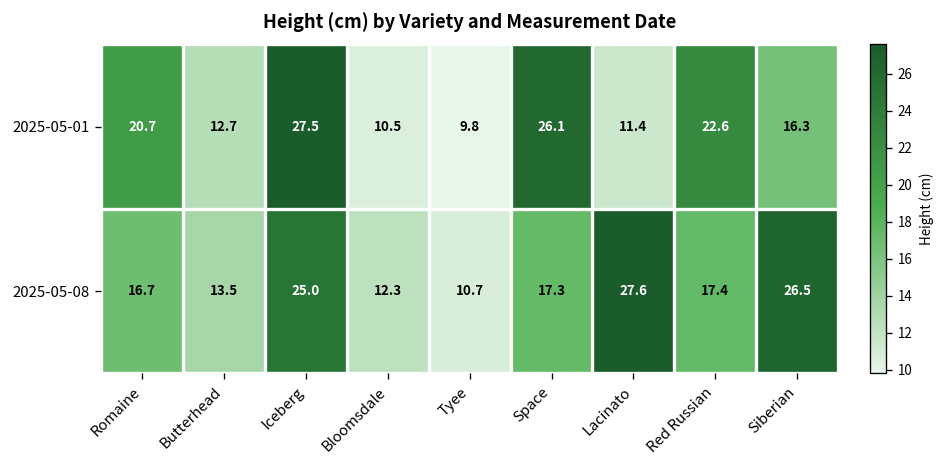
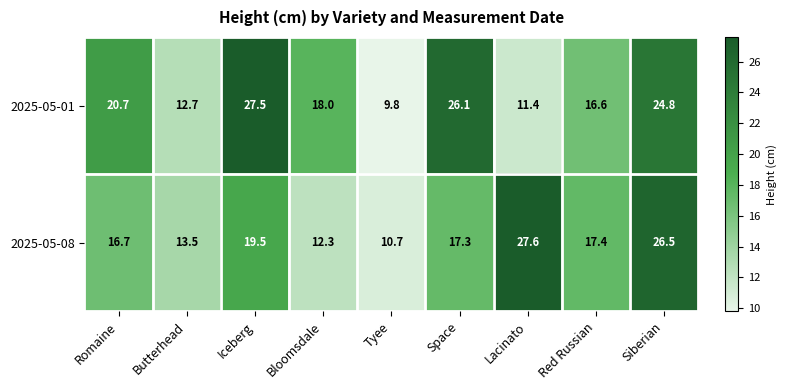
  {
    "2025-05-01": {
      "Romaine": 20.7,
      "Butterhead": 12.7,
      "Iceberg": 27.5,
-     "Bloomsdale": 10.5,
+     "Bloomsdale": 18.0,
      "Tyee": 9.8,
      "Space": 26.1,
      "Lacinato": 11.4,
-     "Red Russian": 22.6,
-     "Siberian": 16.3
+     "Red Russian": 16.6,
+     "Siberian": 24.8
    },
    "2025-05-08": {
      "Romaine": 16.7,
      "Butterhead": 13.5,
-     "Iceberg": 25.0,
+     "Iceberg": 19.5,
      "Bloomsdale": 12.3,
      "Tyee": 10.7,
      "Space": 17.3,
      "Lacinato": 27.6,
      "Red Russian": 17.4,
      "Siberian": 26.5
    }
  }
